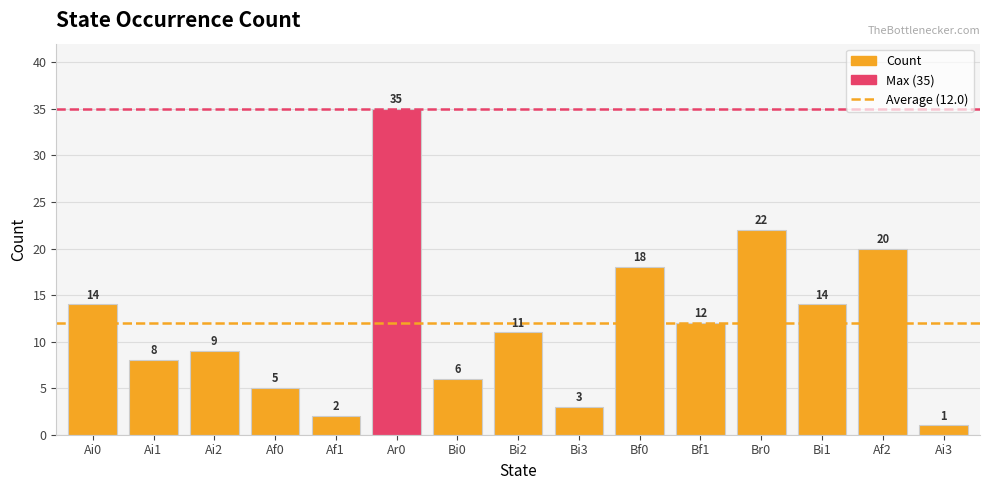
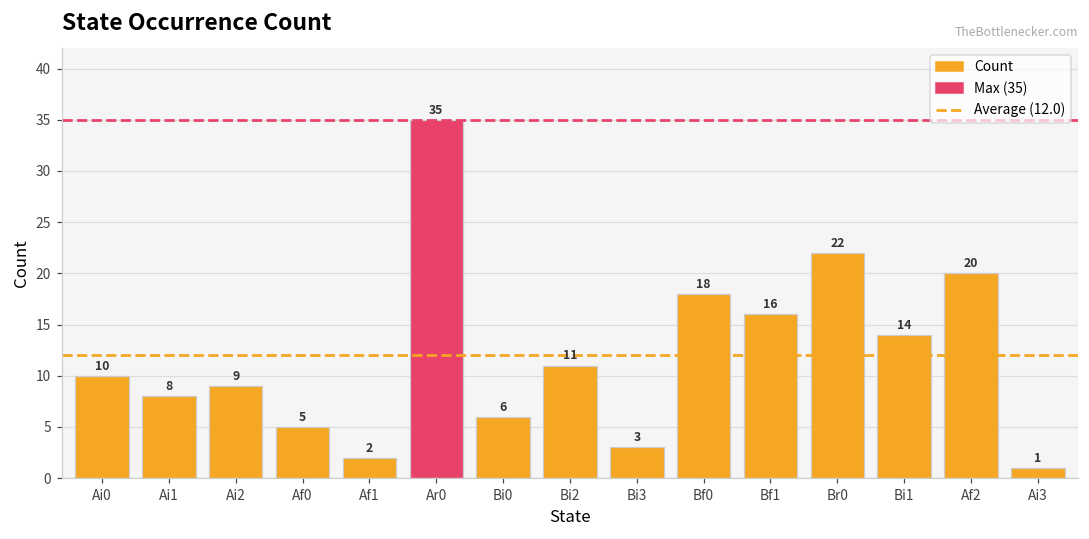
  {
-   "Ai0": 14,
+   "Ai0": 10,
    "Ai1": 8,
    "Ai2": 9,
    "Af0": 5,
    "Af1": 2,
    "Ar0": 35,
    "Bi0": 6,
    "Bi2": 11,
    "Bi3": 3,
    "Bf0": 18,
-   "Bf1": 12,
+   "Bf1": 16,
    "Br0": 22,
    "Bi1": 14,
    "Af2": 20,
    "Ai3": 1
  }
